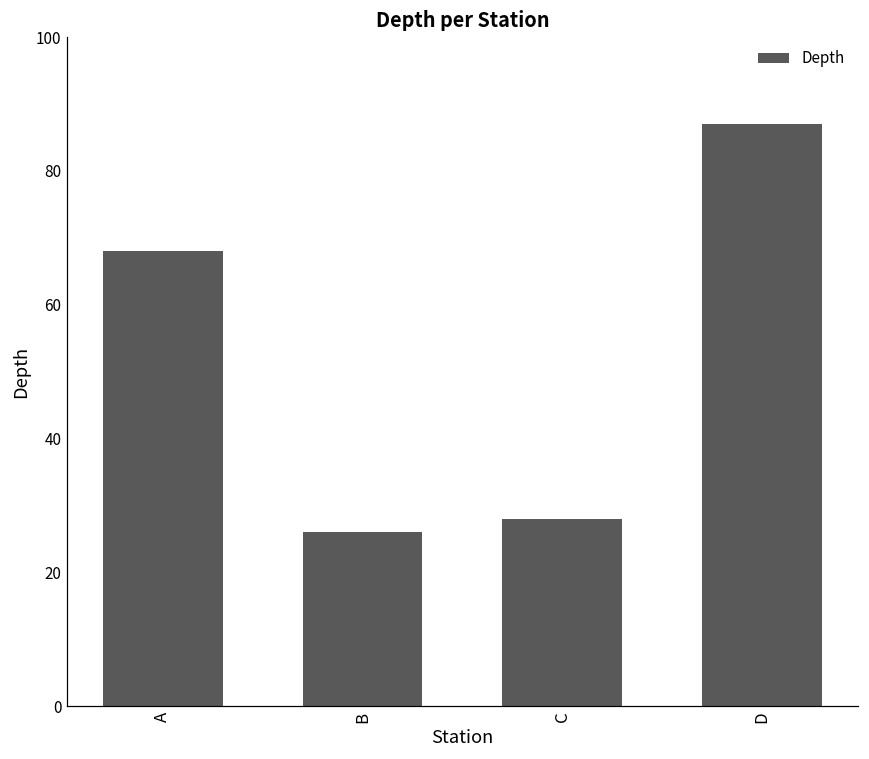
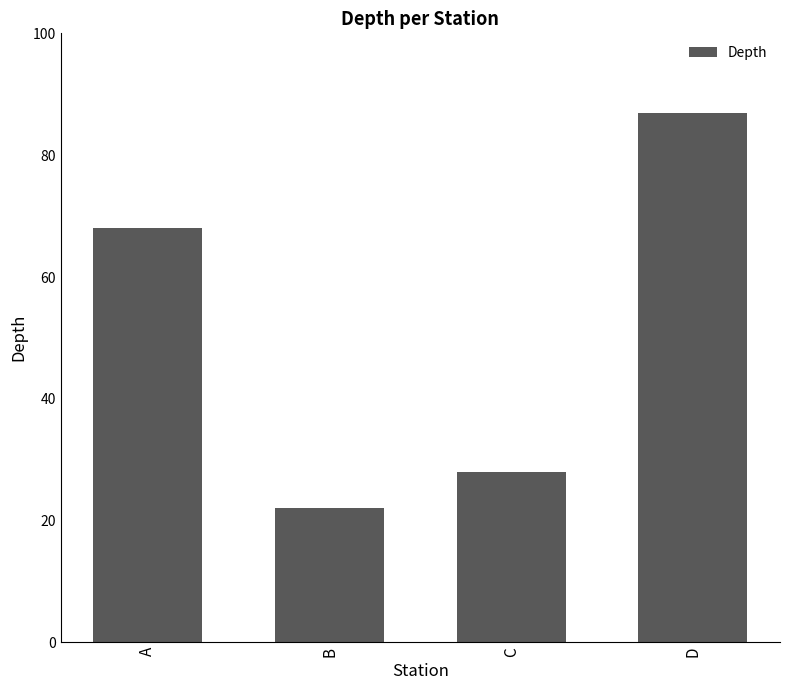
  {
    "A": 68,
-   "B": 26,
+   "B": 22,
    "C": 28,
    "D": 87
  }
